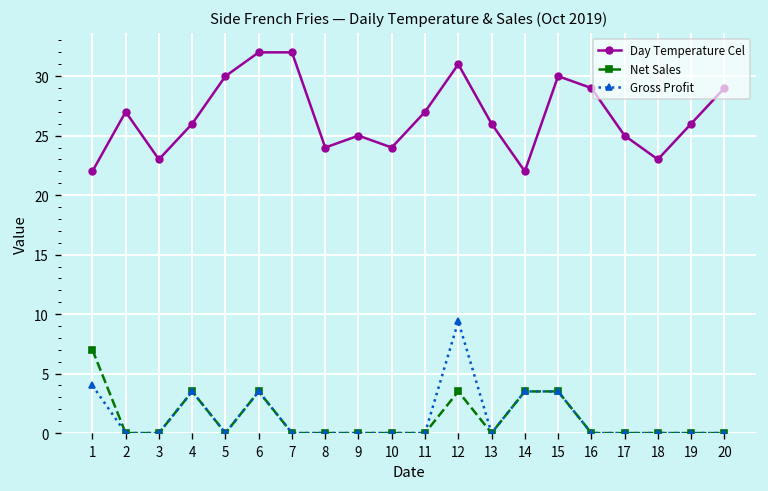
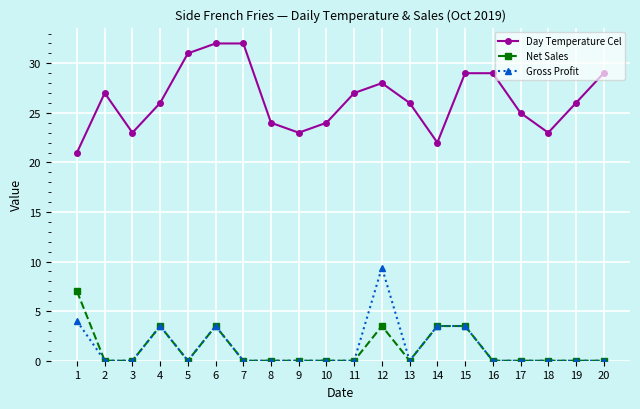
  {
    "Day Temperature Cel": {
-     "1": 22,
+     "1": 21,
      "2": 27,
      "3": 23,
      "4": 26,
-     "5": 30,
+     "5": 31,
      "6": 32,
      "7": 32,
      "8": 24,
-     "9": 25,
+     "9": 23,
      "10": 24,
      "11": 27,
-     "12": 31,
+     "12": 28,
      "13": 26,
      "14": 22,
-     "15": 30,
+     "15": 29,
      "16": 29,
      "17": 25,
      "18": 23,
      "19": 26
    },
    "Net Sales": {
      "1": 7,
      "12": 4
    },
    "Gross Profit": {
      "1": 4,
      "12": 9
    }
  }
